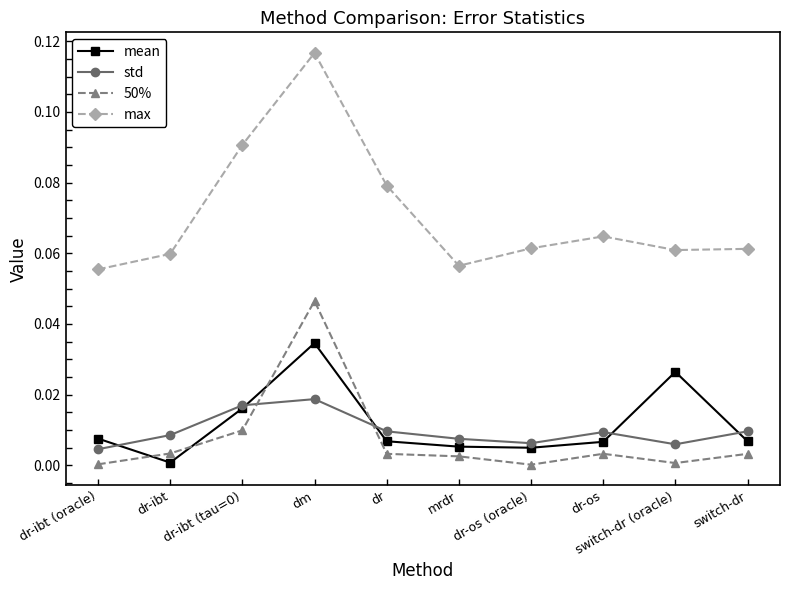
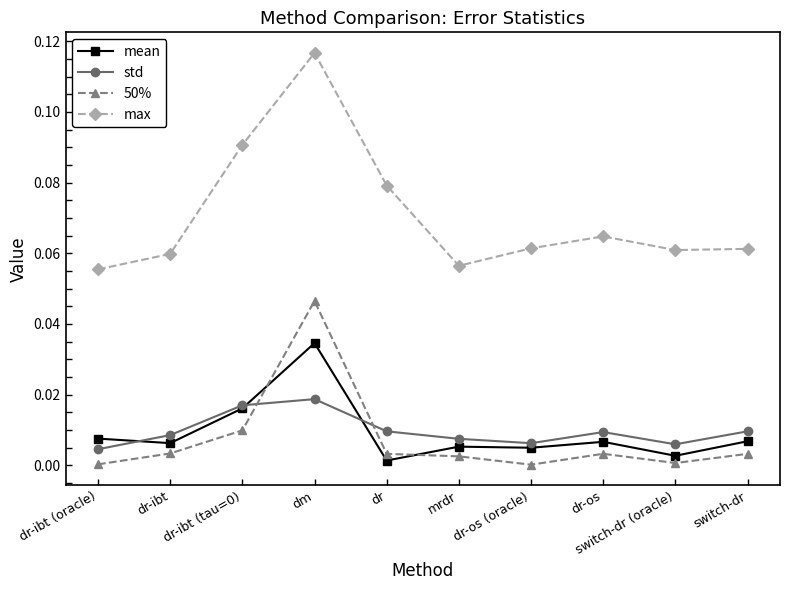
  {
    "mean": {
      "dr-ibt (oracle)": 0.008,
-     "dr-ibt": 0.001,
+     "dr-ibt": 0.006,
      "dr-ibt (tau=0)": 0.016,
      "dm": 0.035,
-     "dr": 0.007,
+     "dr": 0.001,
      "mrdr": 0.005,
      "dr-os (oracle)": 0.005,
      "dr-os": 0.007,
-     "switch-dr (oracle)": 0.026,
+     "switch-dr (oracle)": 0.003,
      "switch-dr": 0.007
    },
    "max": {
      "dr-ibt (oracle)": 0.055,
      "dr-ibt": 0.060,
      "dr-ibt (tau=0)": 0.091,
      "dm": 0.117,
      "dr": 0.079,
      "mrdr": 0.056,
      "dr-os (oracle)": 0.061,
      "dr-os": 0.065,
      "switch-dr (oracle)": 0.061,
      "switch-dr": 0.061
    }
  }
